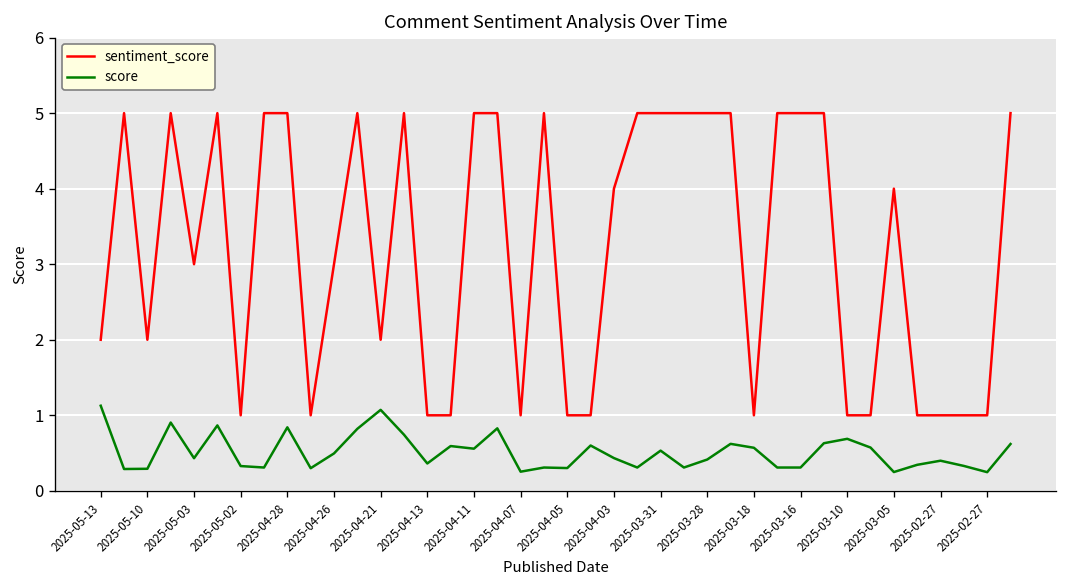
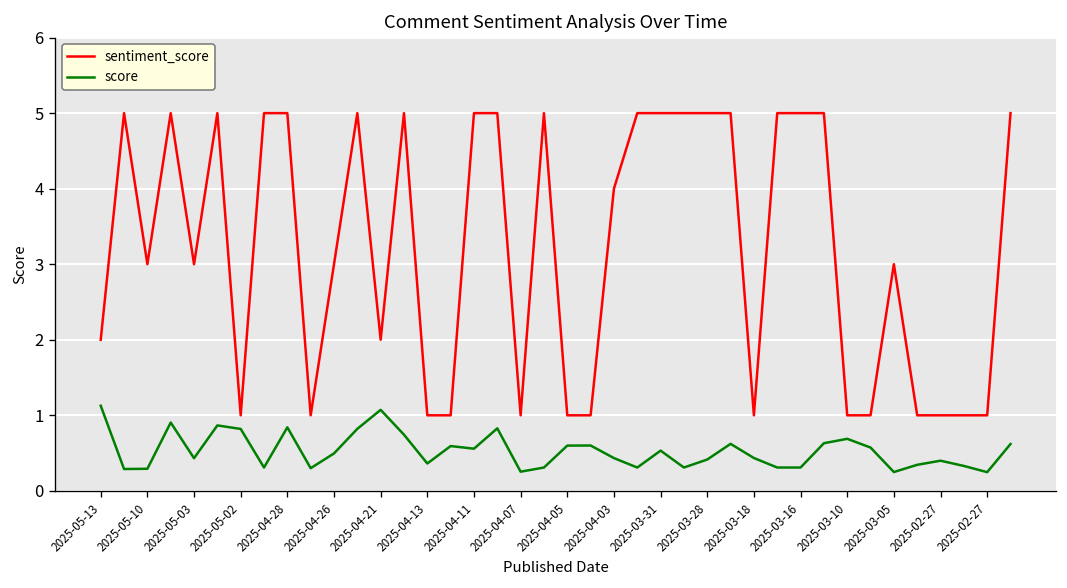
  {
    "sentiment_score": {
      "2025-05-13": 2,
-     "2025-05-10": 2,
+     "2025-05-10": 3,
      "2025-05-02": 1,
      "2025-04-28": 5,
      "2025-04-26": 3,
      "2025-04-21": 2,
      "2025-04-11": 5,
      "2025-04-05": 1,
      "2025-04-03": 4,
      "2025-03-28": 5,
      "2025-03-18": 1,
      "2025-03-10": 1,
-     "2025-03-05": 4
+     "2025-03-05": 3
    },
    "score": {
      "2025-05-13": 1.1,
      "2025-05-10": 0.3,
-     "2025-05-02": 0.3,
+     "2025-05-02": 0.8,
      "2025-04-28": 0.8,
      "2025-04-26": 0.5,
      "2025-04-21": 1.1,
      "2025-04-11": 0.6,
-     "2025-04-05": 0.3,
+     "2025-04-05": 0.6,
      "2025-04-03": 0.4,
      "2025-03-28": 0.4,
-     "2025-03-18": 0.6,
+     "2025-03-18": 0.4,
      "2025-03-10": 0.7,
      "2025-03-05": 0.2
    }
  }
